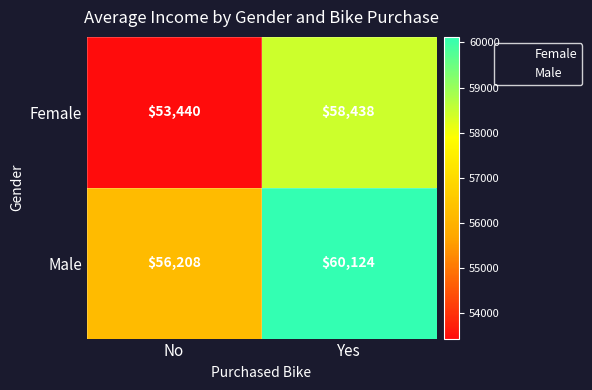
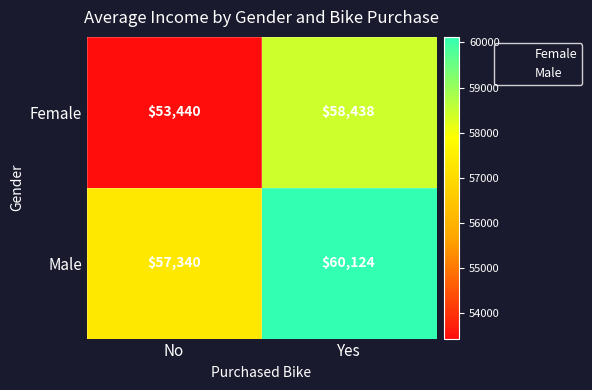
  {
    "Female": {
      "No": "$53,440",
      "Yes": "$58,438"
    },
    "Male": {
-     "No": "$56,208",
+     "No": "$57,340",
      "Yes": "$60,124"
    }
  }
